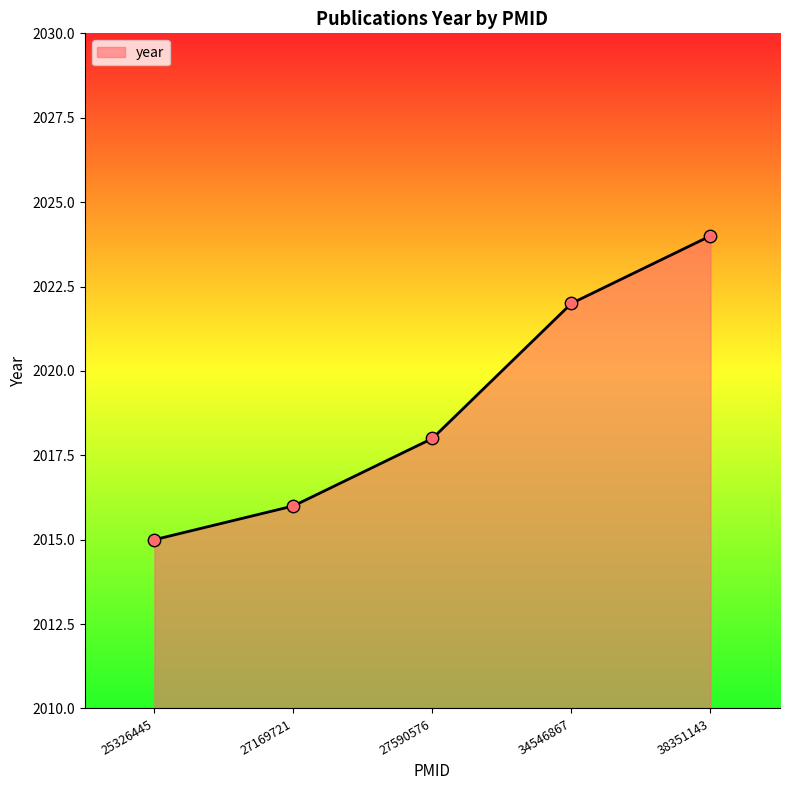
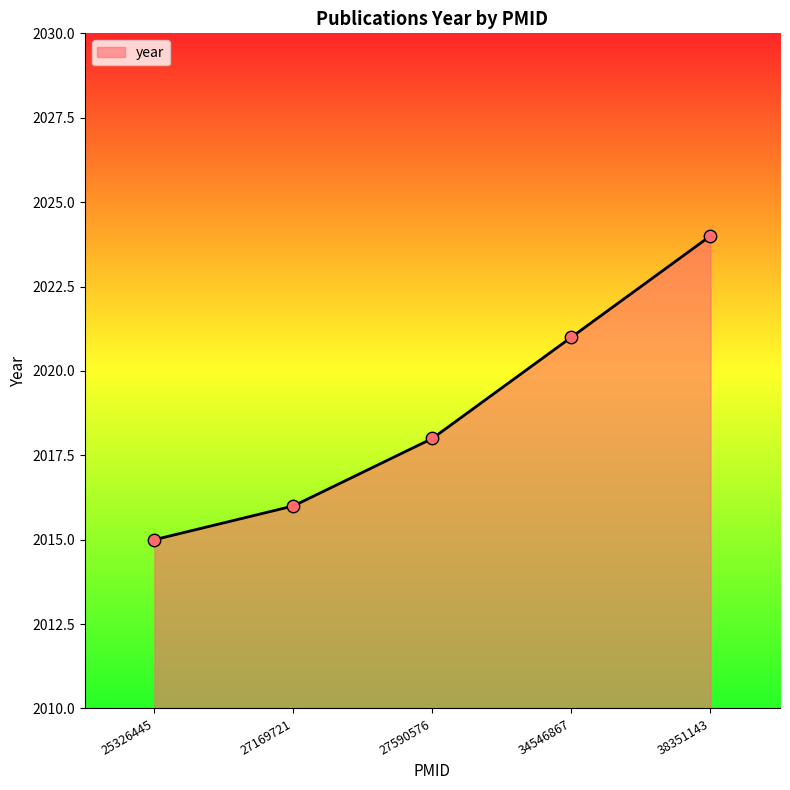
  {
    "25326445": 2015,
    "27169721": 2016,
    "27590576": 2018,
-   "34546867": 2022,
+   "34546867": 2021,
    "38351143": 2024
  }
